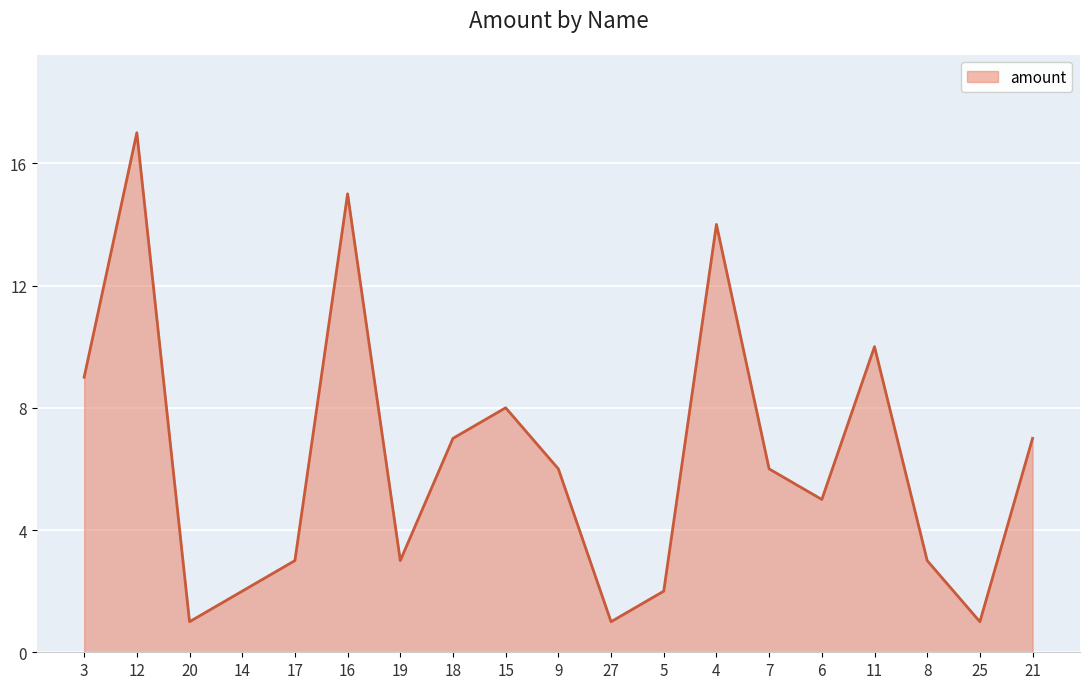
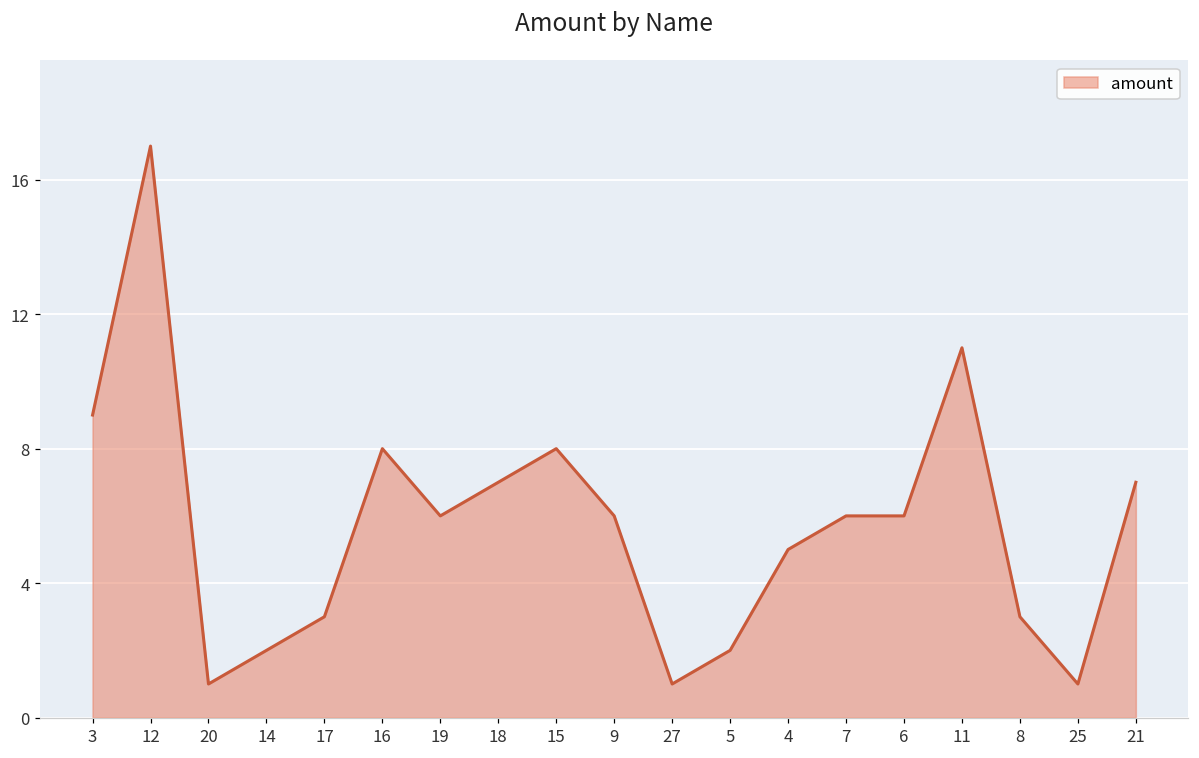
  {
    "3": 9,
    "12": 17,
    "20": 1,
    "14": 2,
    "17": 3,
-   "16": 15,
-   "19": 3,
+   "16": 8,
+   "19": 6,
    "18": 7,
    "15": 8,
    "9": 6,
    "27": 1,
    "5": 2,
-   "4": 14,
+   "4": 5,
    "7": 6,
-   "6": 5,
-   "11": 10,
+   "6": 6,
+   "11": 11,
    "8": 3,
    "25": 1,
    "21": 7
  }
